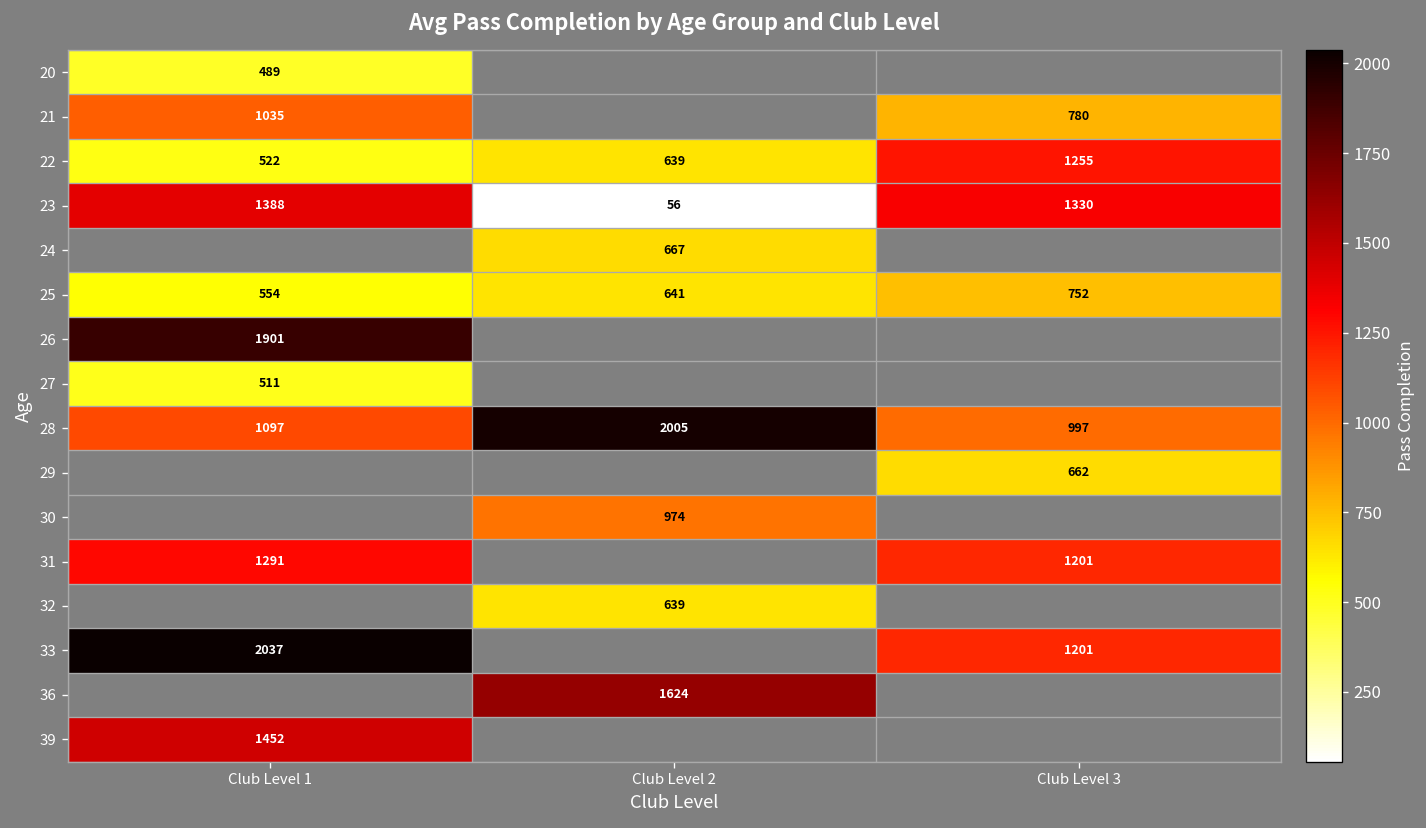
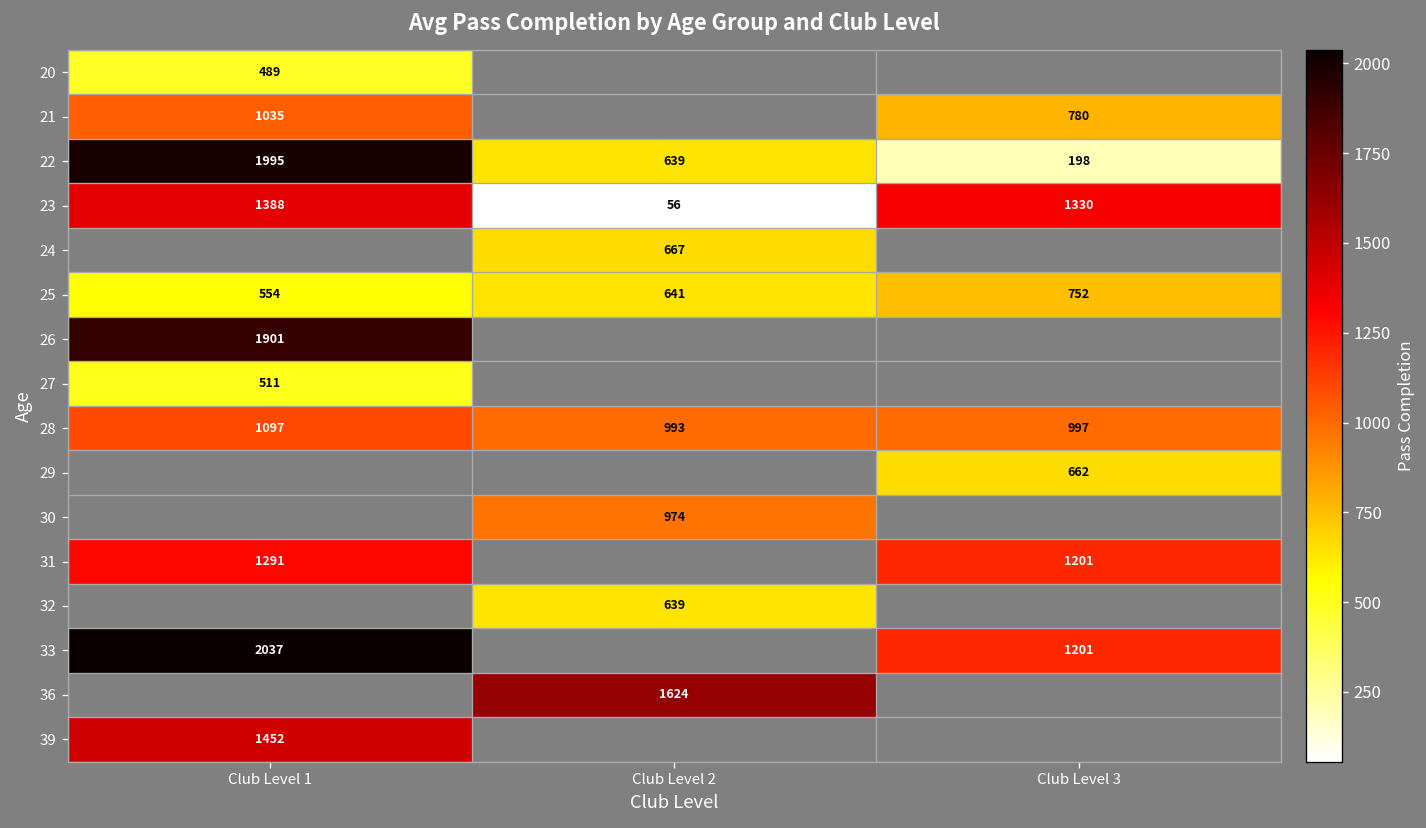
  {
    "20": {
      "Club Level 1": 489
    },
    "21": {
      "Club Level 1": 1035,
      "Club Level 3": 780
    },
    "22": {
-     "Club Level 1": 522,
+     "Club Level 1": 1995,
      "Club Level 2": 639,
-     "Club Level 3": 1255
+     "Club Level 3": 198
    },
    "23": {
      "Club Level 1": 1388,
      "Club Level 2": 56,
      "Club Level 3": 1330
    },
    "24": {
      "Club Level 2": 667
    },
    "25": {
      "Club Level 1": 554,
      "Club Level 2": 641,
      "Club Level 3": 752
    },
    "26": {
      "Club Level 1": 1901
    },
    "27": {
      "Club Level 1": 511
    },
    "28": {
      "Club Level 1": 1097,
-     "Club Level 2": 2005,
+     "Club Level 2": 993,
      "Club Level 3": 997
    },
    "29": {
      "Club Level 3": 662
    },
    "30": {
      "Club Level 2": 974
    },
    "31": {
      "Club Level 1": 1291,
      "Club Level 3": 1201
    },
    "32": {
      "Club Level 2": 639
    },
    "33": {
      "Club Level 1": 2037,
      "Club Level 3": 1201
    },
    "36": {
      "Club Level 2": 1624
    },
    "39": {
      "Club Level 1": 1452
    }
  }
